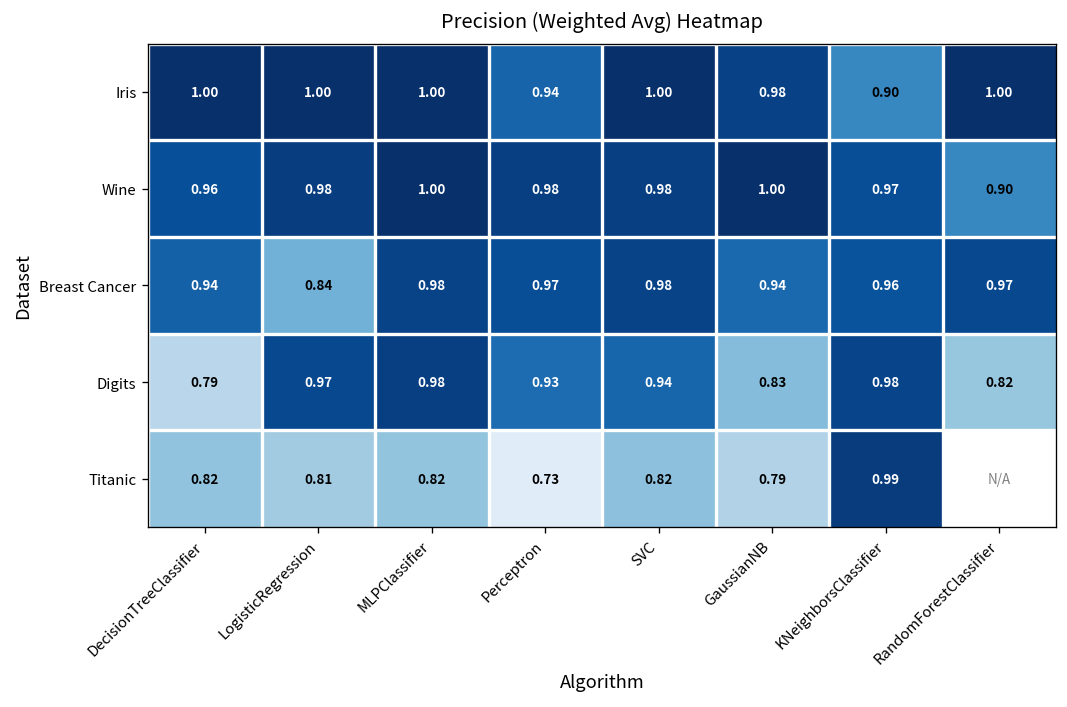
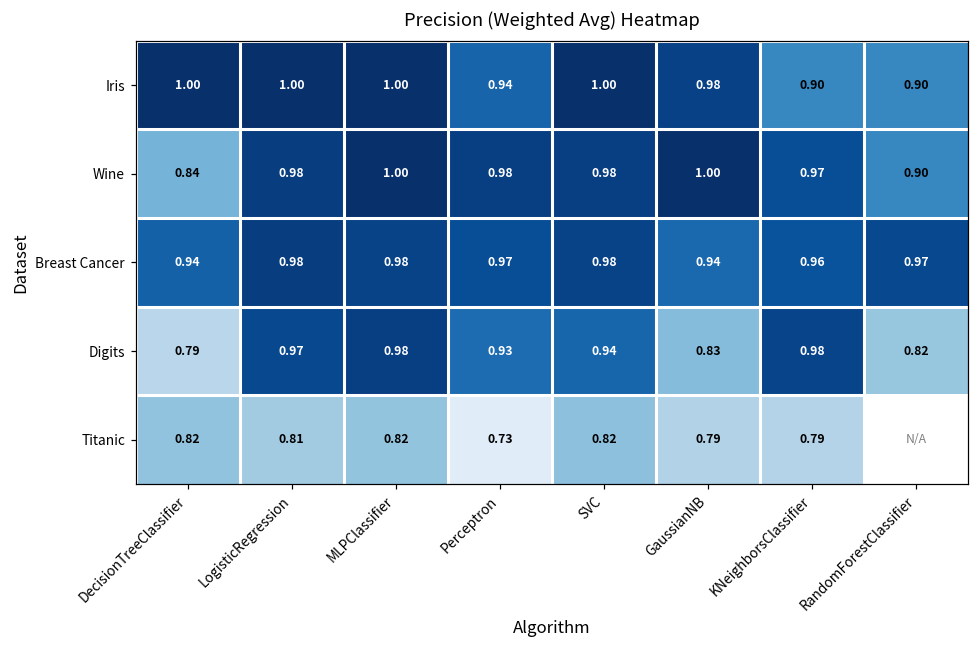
  {
    "Iris": {
      "DecisionTreeClassifier": 1.00,
      "LogisticRegression": 1.00,
      "MLPClassifier": 1.00,
      "Perceptron": 0.94,
      "SVC": 1.00,
      "GaussianNB": 0.98,
      "KNeighborsClassifier": 0.90,
-     "RandomForestClassifier": 1.00
+     "RandomForestClassifier": 0.90
    },
    "Wine": {
-     "DecisionTreeClassifier": 0.96,
+     "DecisionTreeClassifier": 0.84,
      "LogisticRegression": 0.98,
      "MLPClassifier": 1.00,
      "Perceptron": 0.98,
      "SVC": 0.98,
      "GaussianNB": 1.00,
      "KNeighborsClassifier": 0.97,
      "RandomForestClassifier": 0.90
    },
    "Breast Cancer": {
      "DecisionTreeClassifier": 0.94,
-     "LogisticRegression": 0.84,
+     "LogisticRegression": 0.98,
      "MLPClassifier": 0.98,
      "Perceptron": 0.97,
      "SVC": 0.98,
      "GaussianNB": 0.94,
      "KNeighborsClassifier": 0.96,
      "RandomForestClassifier": 0.97
    },
    "Digits": {
      "DecisionTreeClassifier": 0.79,
      "LogisticRegression": 0.97,
      "MLPClassifier": 0.98,
      "Perceptron": 0.93,
      "SVC": 0.94,
      "GaussianNB": 0.83,
      "KNeighborsClassifier": 0.98,
      "RandomForestClassifier": 0.82
    },
    "Titanic": {
      "DecisionTreeClassifier": 0.82,
      "LogisticRegression": 0.81,
      "MLPClassifier": 0.82,
      "Perceptron": 0.73,
      "SVC": 0.82,
      "GaussianNB": 0.79,
-     "KNeighborsClassifier": 0.99
+     "KNeighborsClassifier": 0.79
    }
  }
